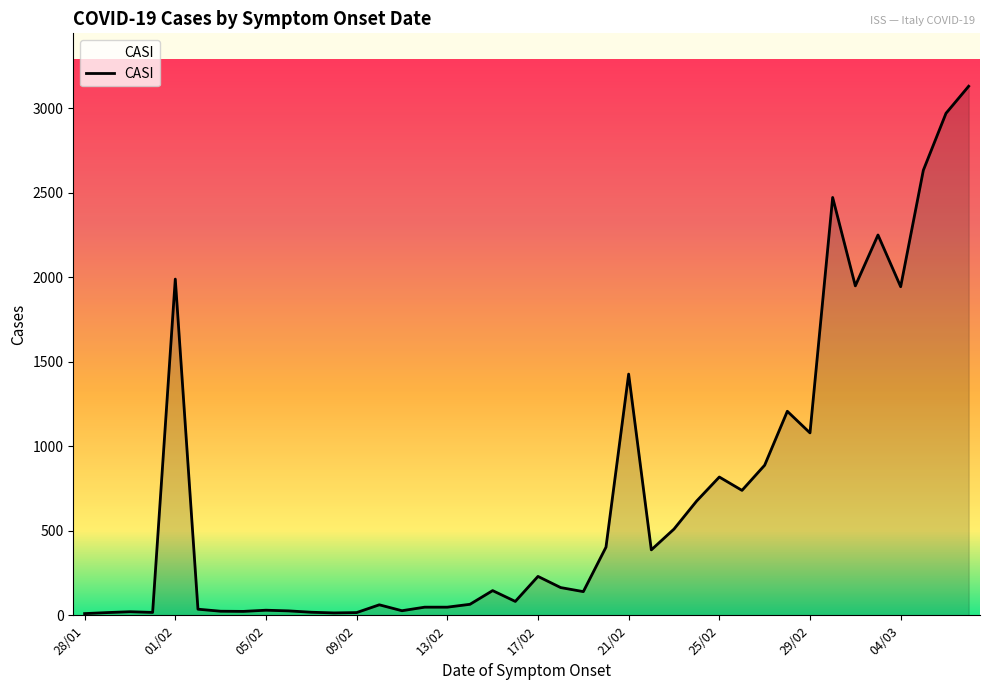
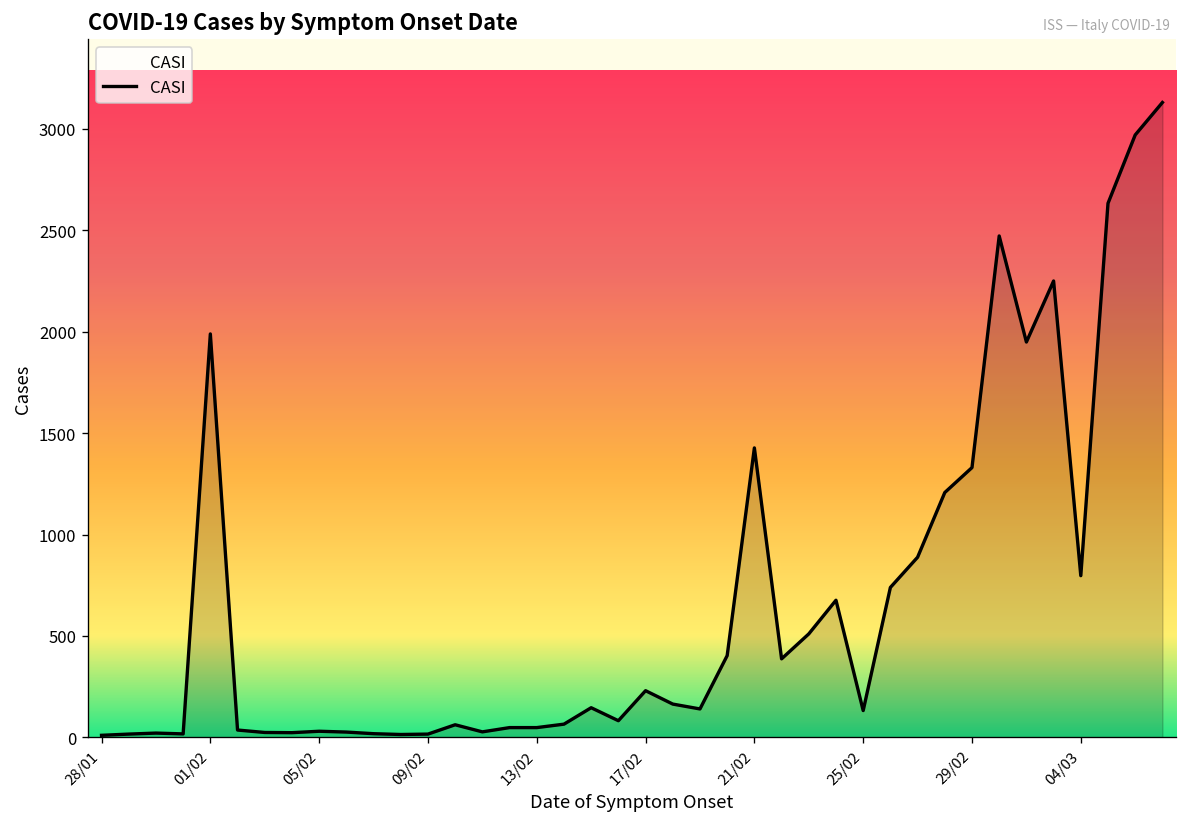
  {
    "28/01": 10,
    "01/02": 1990,
    "05/02": 30,
    "09/02": 20,
    "13/02": 50,
    "17/02": 230,
    "21/02": 1430,
-   "25/02": 820,
-   "29/02": 1080,
-   "04/03": 1940
+   "25/02": 130,
+   "29/02": 1330,
+   "04/03": 800
  }
